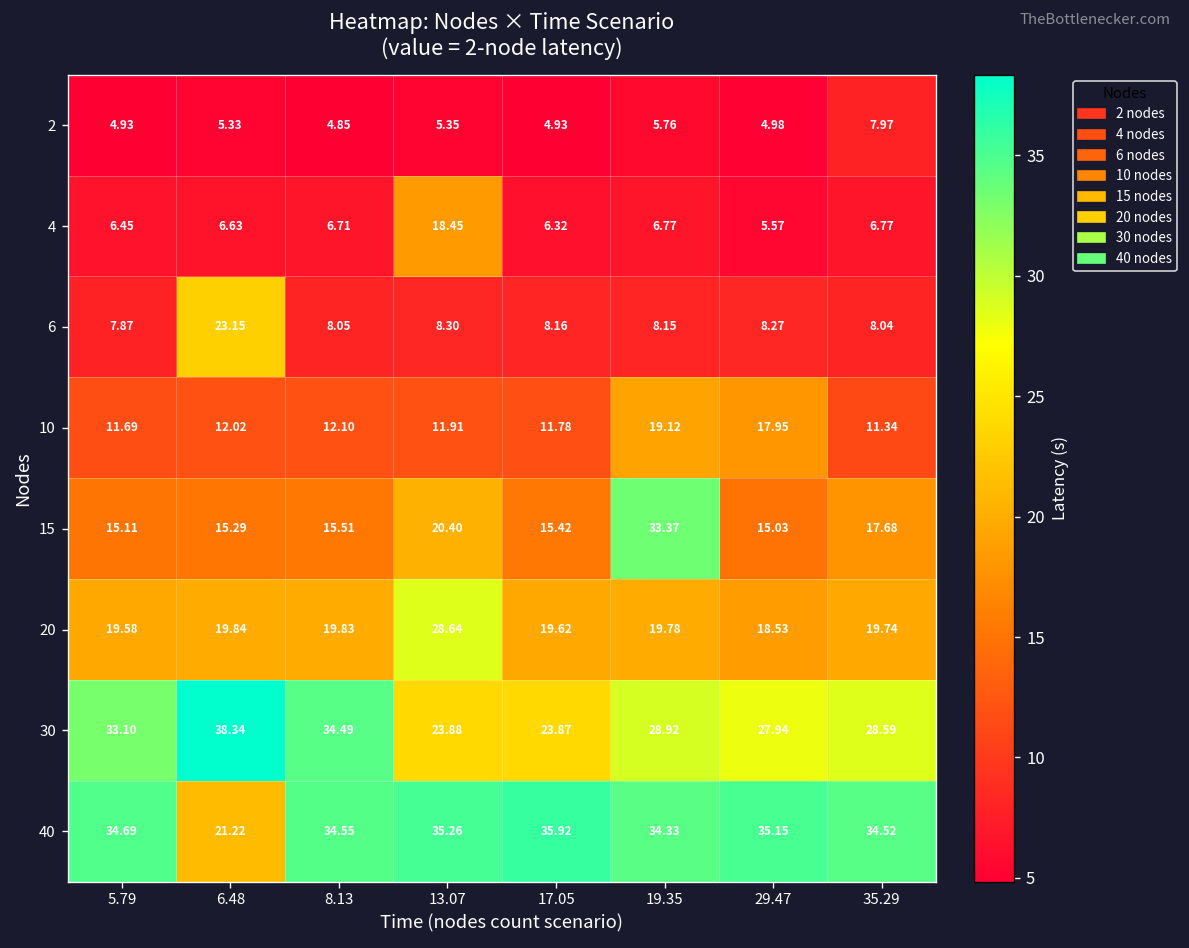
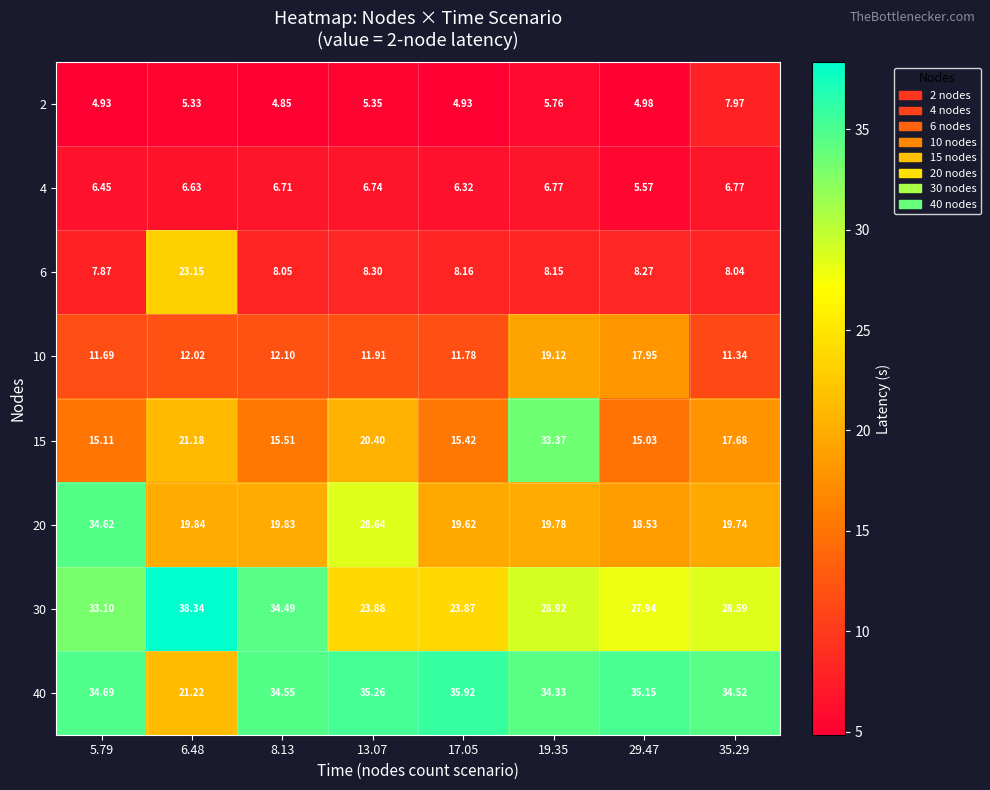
  {
    "2": {
      "5.79": 4.93,
      "6.48": 5.33,
      "8.13": 4.85,
      "13.07": 5.35,
      "17.05": 4.93,
      "19.35": 5.76,
      "29.47": 4.98,
      "35.29": 7.97
    },
    "4": {
      "5.79": 6.45,
      "6.48": 6.63,
      "8.13": 6.71,
-     "13.07": 18.45,
+     "13.07": 6.74,
      "17.05": 6.32,
      "19.35": 6.77,
      "29.47": 5.57,
      "35.29": 6.77
    },
    "6": {
      "5.79": 7.87,
      "6.48": 23.15,
      "8.13": 8.05,
      "13.07": 8.30,
      "17.05": 8.16,
      "19.35": 8.15,
      "29.47": 8.27,
      "35.29": 8.04
    },
    "10": {
      "5.79": 11.69,
      "6.48": 12.02,
      "8.13": 12.10,
      "13.07": 11.91,
      "17.05": 11.78,
      "19.35": 19.12,
      "29.47": 17.95,
      "35.29": 11.34
    },
    "15": {
      "5.79": 15.11,
-     "6.48": 15.29,
+     "6.48": 21.18,
      "8.13": 15.51,
      "13.07": 20.40,
      "17.05": 15.42,
      "19.35": 33.37,
      "29.47": 15.03,
      "35.29": 17.68
    },
    "20": {
-     "5.79": 19.58,
+     "5.79": 34.62,
      "6.48": 19.84,
      "8.13": 19.83,
      "13.07": 28.64,
      "17.05": 19.62,
      "19.35": 19.78,
      "29.47": 18.53,
      "35.29": 19.74
    },
    "30": {
      "5.79": 33.10,
      "6.48": 38.34,
      "8.13": 34.49,
      "13.07": 23.88,
      "17.05": 23.87,
      "19.35": 28.92,
      "29.47": 27.94,
      "35.29": 28.59
    },
    "40": {
      "5.79": 34.69,
      "6.48": 21.22,
      "8.13": 34.55,
      "13.07": 35.26,
      "17.05": 35.92,
      "19.35": 34.33,
      "29.47": 35.15,
      "35.29": 34.52
    }
  }
